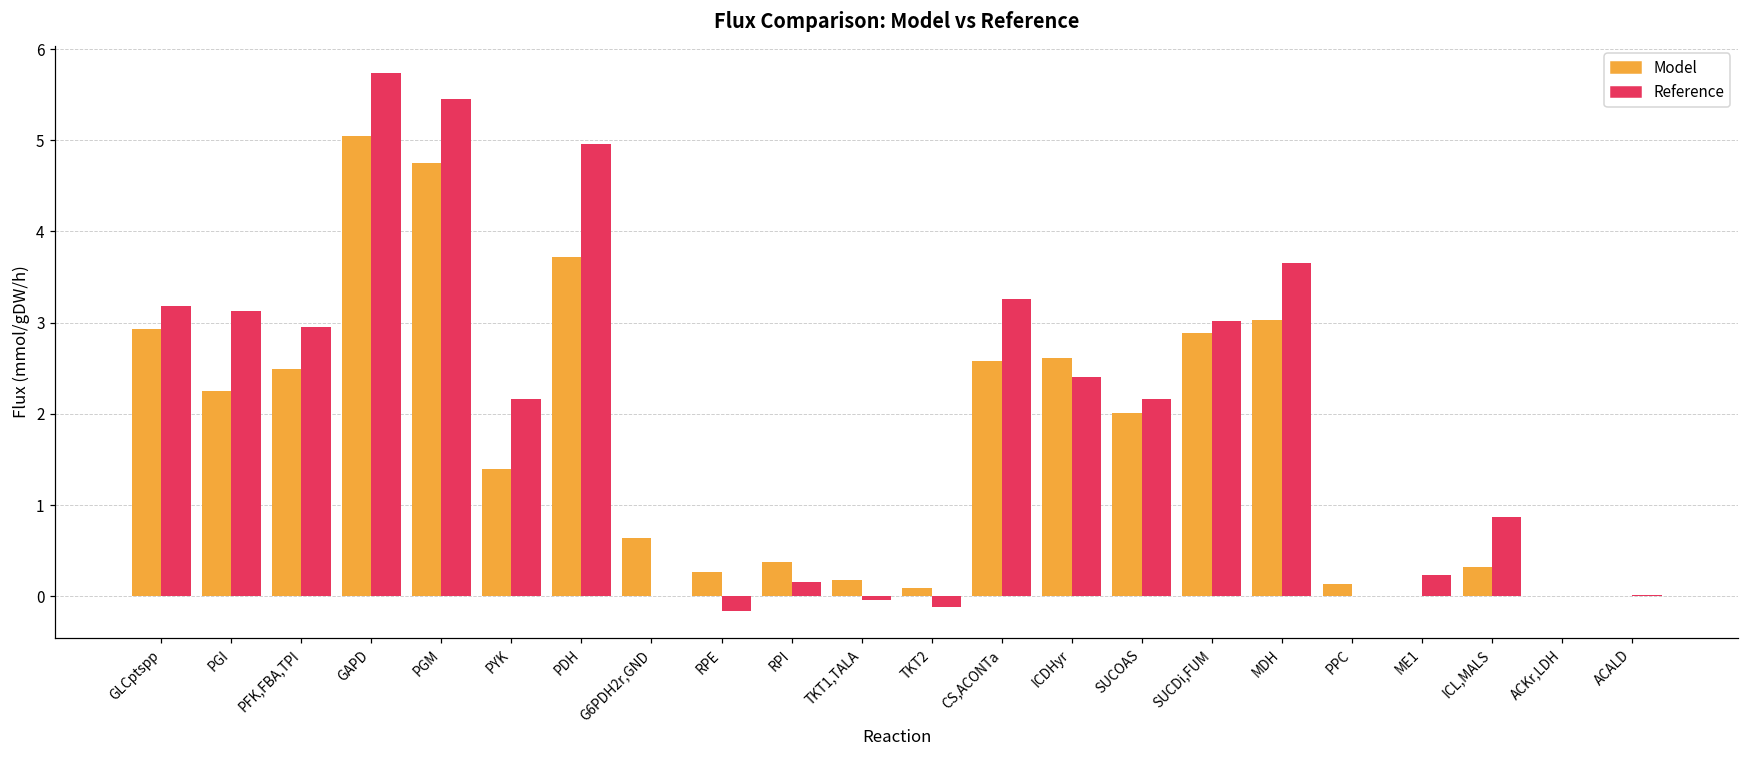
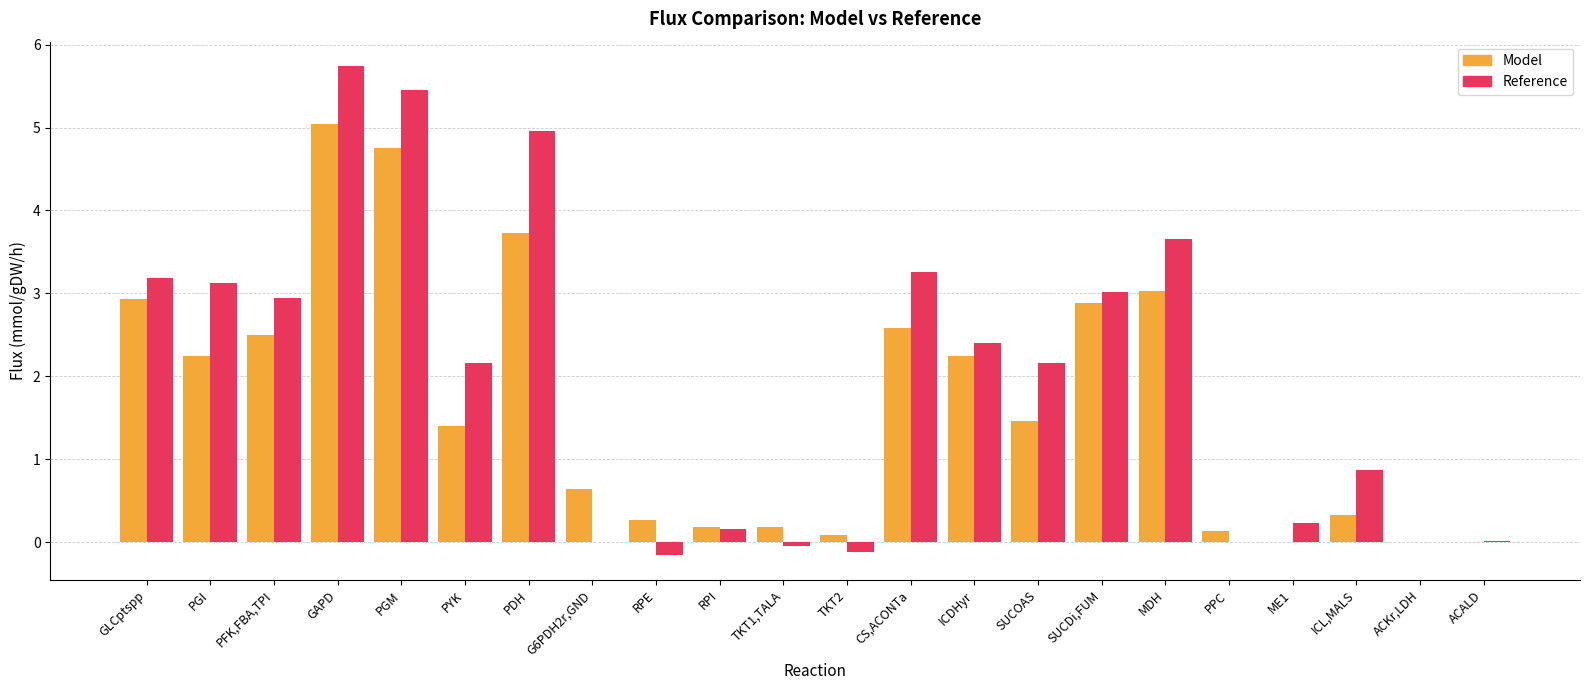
  {
    "Model": {
      "GLCptspp": 2.9,
      "PGI": 2.2,
      "PFK,FBA,TPI": 2.5,
      "GAPD": 5.0,
      "PGM": 4.8,
      "PYK": 1.4,
      "PDH": 3.7,
      "G6PDH2r,GND": 0.6,
      "RPE": 0.3,
-     "RPI": 0.4,
+     "RPI": 0.2,
      "TKT1,TALA": 0.2,
      "TKT2": 0.1,
      "CS,ACONTa": 2.6,
-     "ICDHyr": 2.6,
-     "SUCOAS": 2.0,
+     "ICDHyr": 2.3,
+     "SUCOAS": 1.5,
      "SUCDi,FUM": 2.9,
      "MDH": 3.0,
      "PPC": 0.1,
      "ICL,MALS": 0.3,
      "ACKr,LDH": 0.0
    },
    "Reference": {
      "GLCptspp": 3.2,
      "PGI": 3.1,
      "PFK,FBA,TPI": 3.0,
      "GAPD": 5.7,
      "PGM": 5.5,
      "PYK": 2.2,
      "PDH": 5.0,
      "G6PDH2r,GND": 0.0,
      "RPE": -0.2,
      "RPI": 0.2,
      "TKT1,TALA": 0.0,
      "TKT2": -0.1,
      "CS,ACONTa": 3.3,
      "ICDHyr": 2.4,
      "SUCOAS": 2.2,
      "SUCDi,FUM": 3.0,
      "MDH": 3.7,
      "PPC": 0.0,
      "ME1": 0.2,
      "ICL,MALS": 0.9,
      "ACKr,LDH": 0.0
    }
  }
